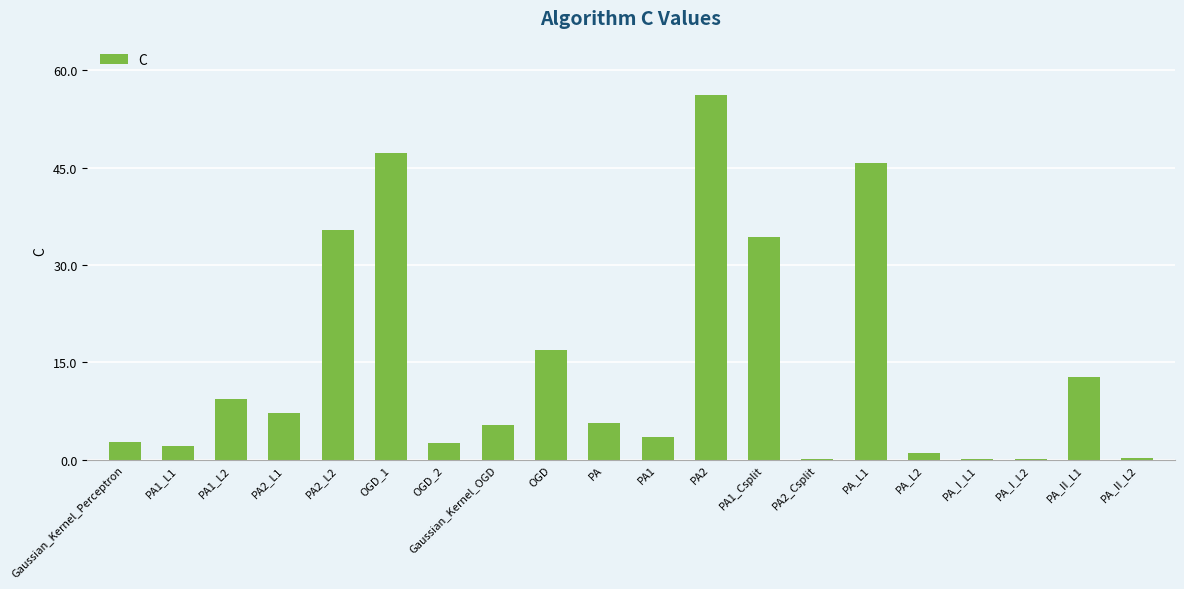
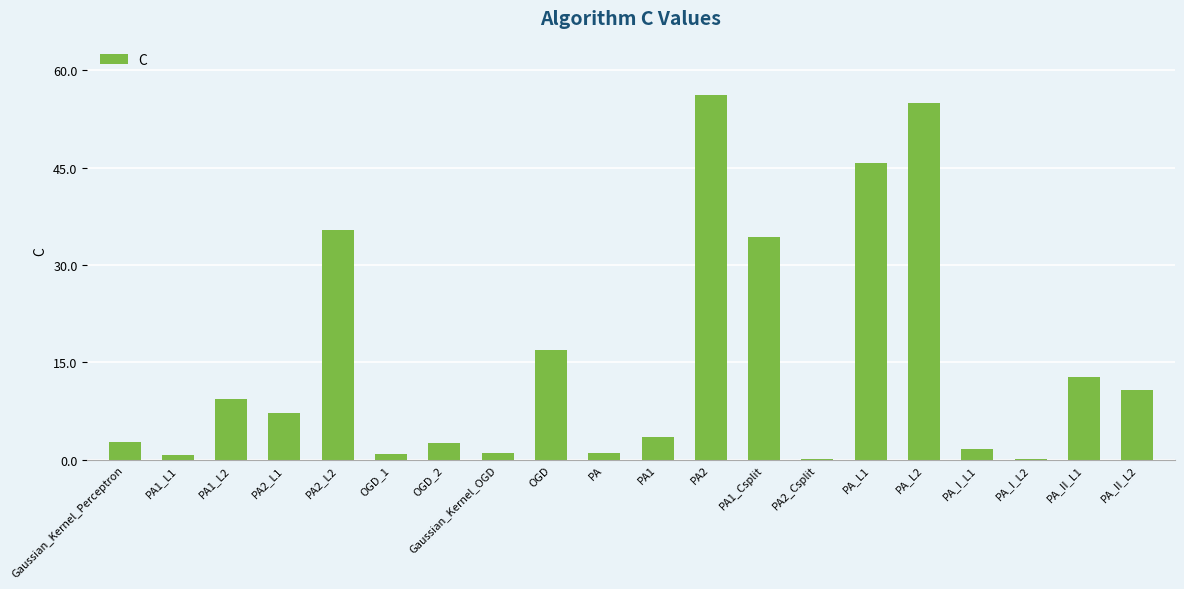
  {
    "Gaussian_Kernel_Perceptron": 3,
-   "PA1_L1": 2,
+   "PA1_L1": 1,
    "PA1_L2": 9,
    "PA2_L1": 7,
    "PA2_L2": 35,
-   "OGD_1": 47,
+   "OGD_1": 1,
    "OGD_2": 2,
-   "Gaussian_Kernel_OGD": 5,
+   "Gaussian_Kernel_OGD": 1,
    "OGD": 17,
-   "PA": 6,
+   "PA": 1,
    "PA1": 3,
    "PA2": 56,
    "PA1_Csplit": 34,
    "PA_L1": 46,
-   "PA_L2": 1,
-   "PA_I_L1": 0,
+   "PA_L2": 55,
+   "PA_I_L1": 2,
    "PA_II_L1": 13,
-   "PA_II_L2": 0
+   "PA_II_L2": 11
  }
